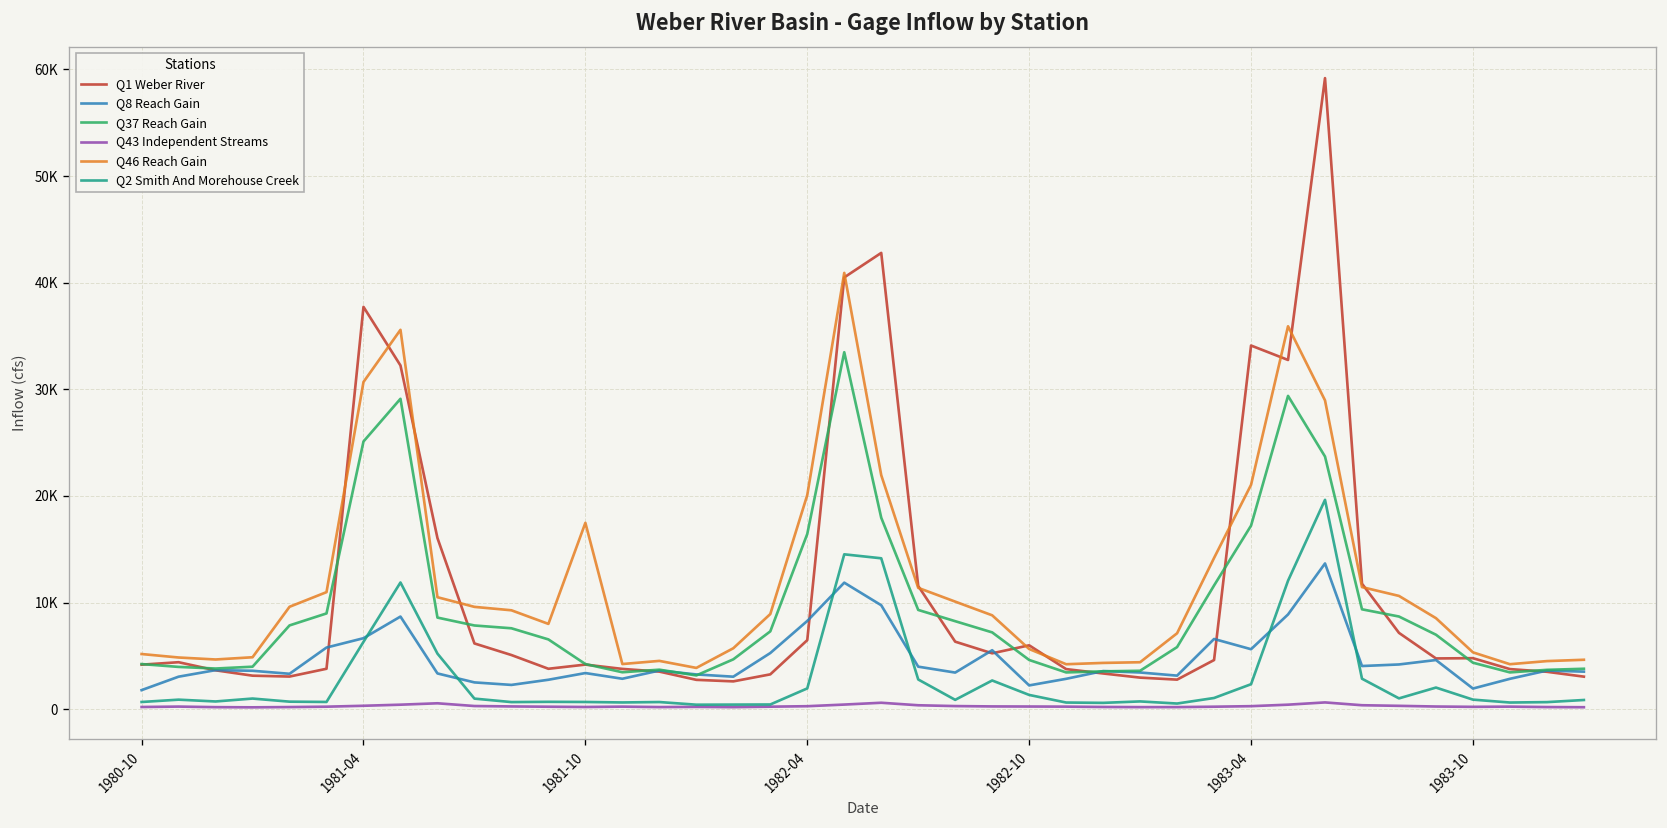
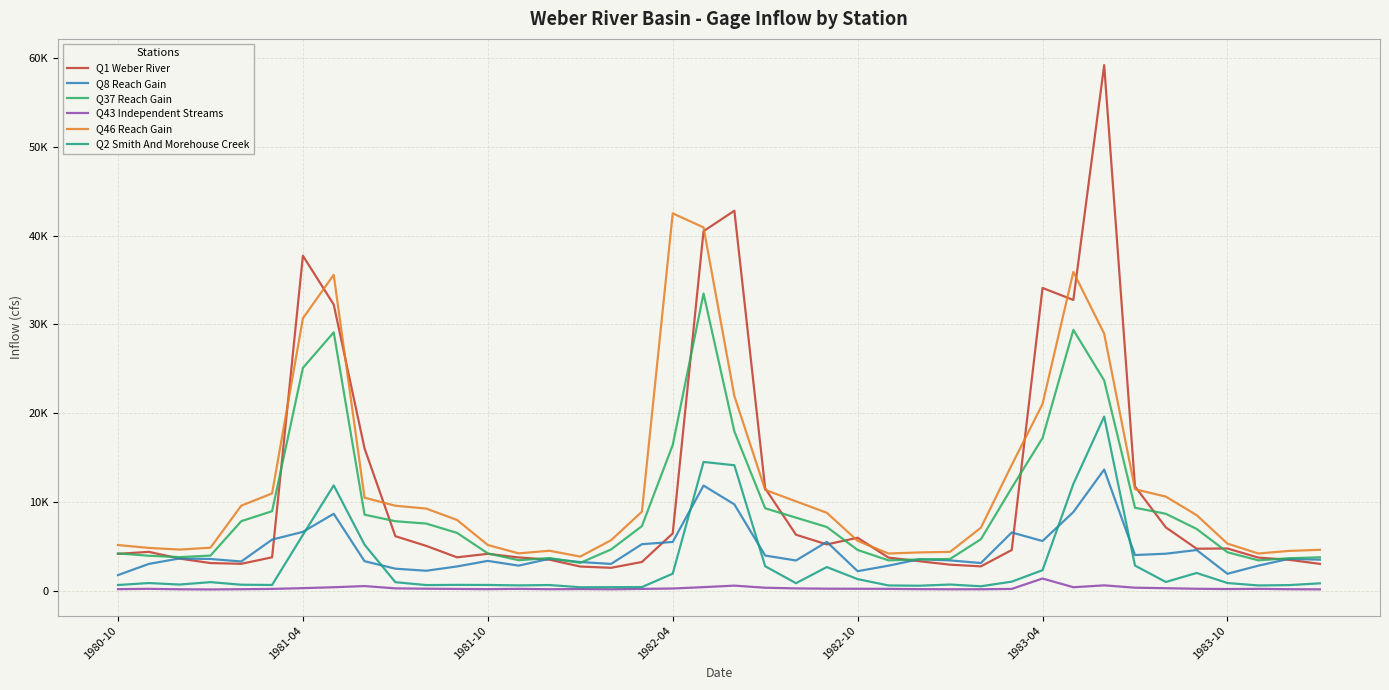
  {
    "Q1 Weber River": {
      "1981-04": 38000,
      "1982-04": 6000,
      "1982-10": 6000,
      "1983-04": 34000,
      "1983-10": 5000
    },
    "Q8 Reach Gain": {
      "1980-10": 2000,
      "1981-04": 7000,
      "1981-10": 3000,
-     "1982-04": 8000,
+     "1982-04": 6000,
      "1982-10": 2000,
      "1983-04": 6000,
      "1983-10": 2000
    },
    "Q43 Independent Streams": {
      "1980-10": 0,
      "1981-04": 0,
      "1981-10": 0,
      "1982-04": 0,
      "1982-10": 0,
-     "1983-04": 0,
+     "1983-04": 1000,
      "1983-10": 0
    },
    "Q46 Reach Gain": {
      "1980-10": 5000,
      "1981-04": 31000,
-     "1981-10": 17000,
-     "1982-04": 20000,
+     "1981-10": 5000,
+     "1982-04": 43000,
      "1982-10": 6000,
      "1983-04": 21000,
      "1983-10": 5000
    }
  }
